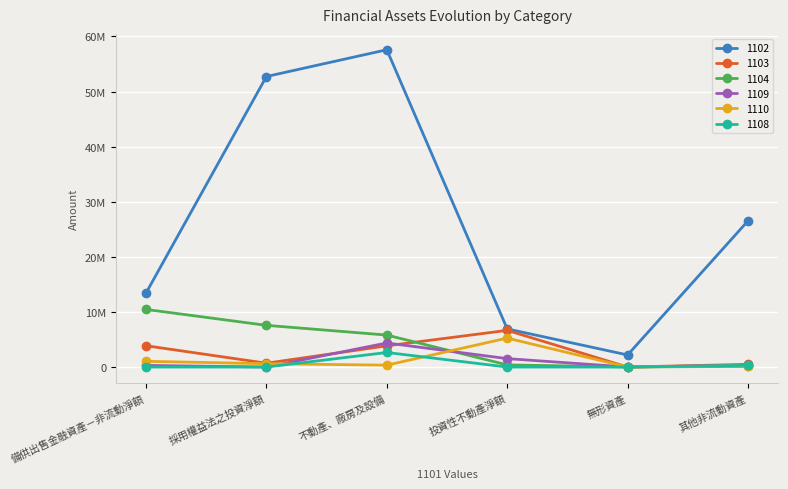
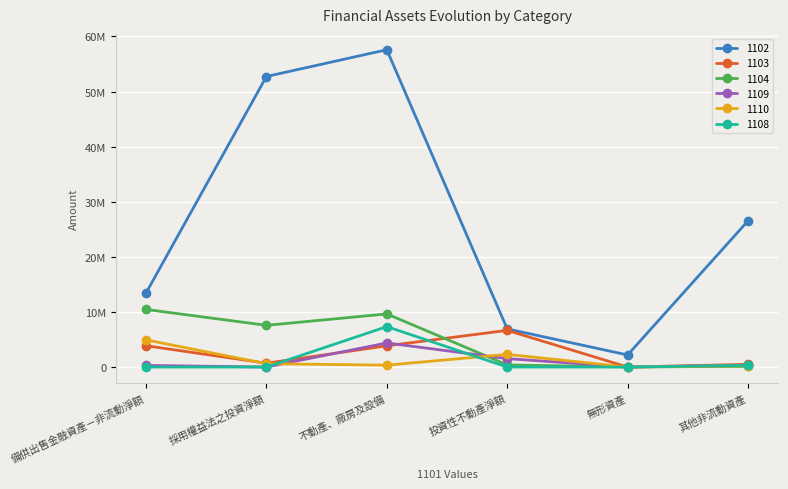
  {
    "1102": {
      "備供出售金融資產－非流動淨額": 13000000,
      "採用權益法之投資淨額": 53000000,
      "不動產、廠房及設備": 58000000,
      "無形資產": 2000000,
      "其他非流動資產": 27000000
    },
    "1103": {
      "備供出售金融資產－非流動淨額": 4000000,
      "不動產、廠房及設備": 4000000
    },
    "1104": {
      "備供出售金融資產－非流動淨額": 10000000,
      "採用權益法之投資淨額": 8000000,
-     "不動產、廠房及設備": 6000000
+     "不動產、廠房及設備": 10000000
    },
    "1109": {
      "不動產、廠房及設備": 4000000,
      "投資性不動產淨額": 2000000
    },
    "1110": {
-     "備供出售金融資產－非流動淨額": 1000000,
+     "備供出售金融資產－非流動淨額": 5000000,
      "不動產、廠房及設備": 0,
-     "投資性不動產淨額": 5000000
+     "投資性不動產淨額": 2000000
    },
    "1108": {
-     "不動產、廠房及設備": 3000000
+     "不動產、廠房及設備": 7000000
    }
  }
